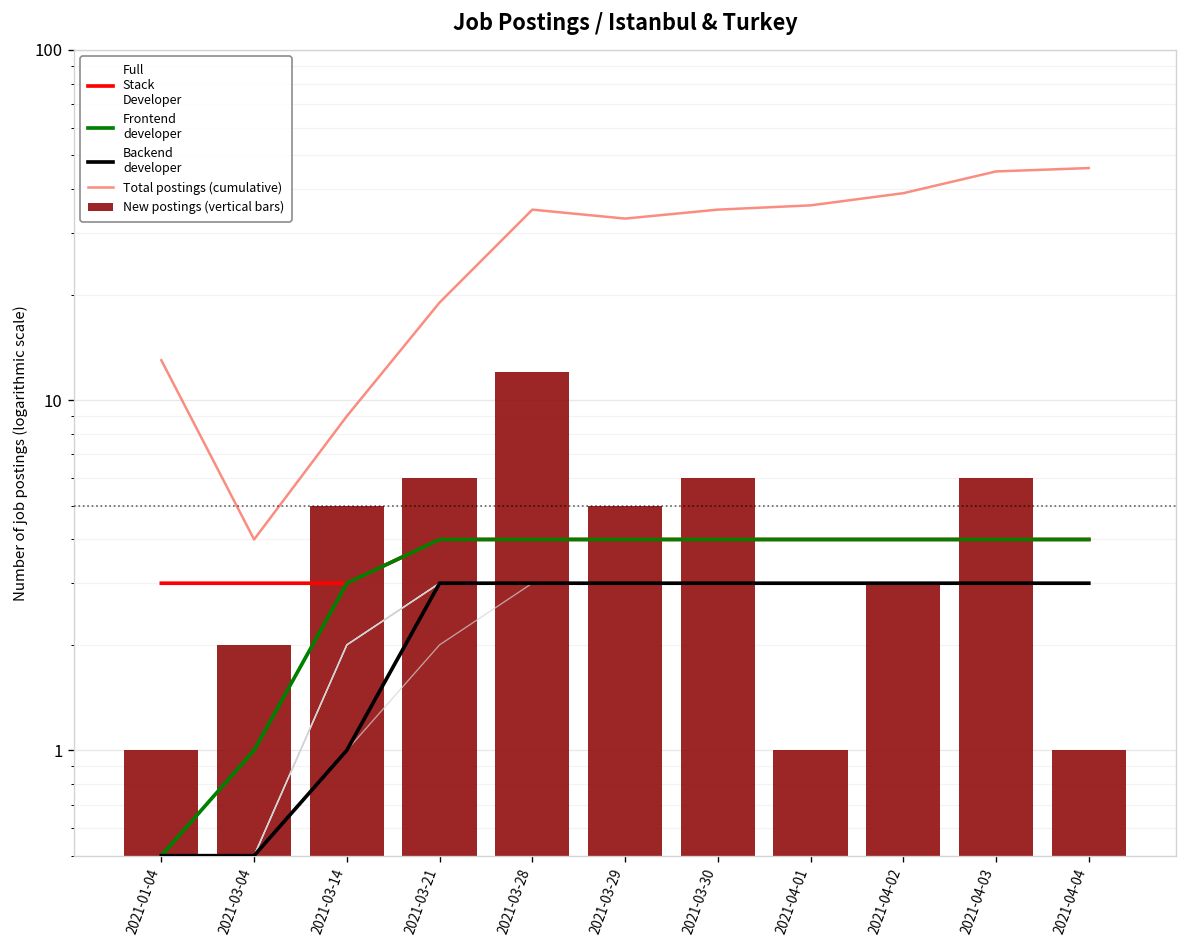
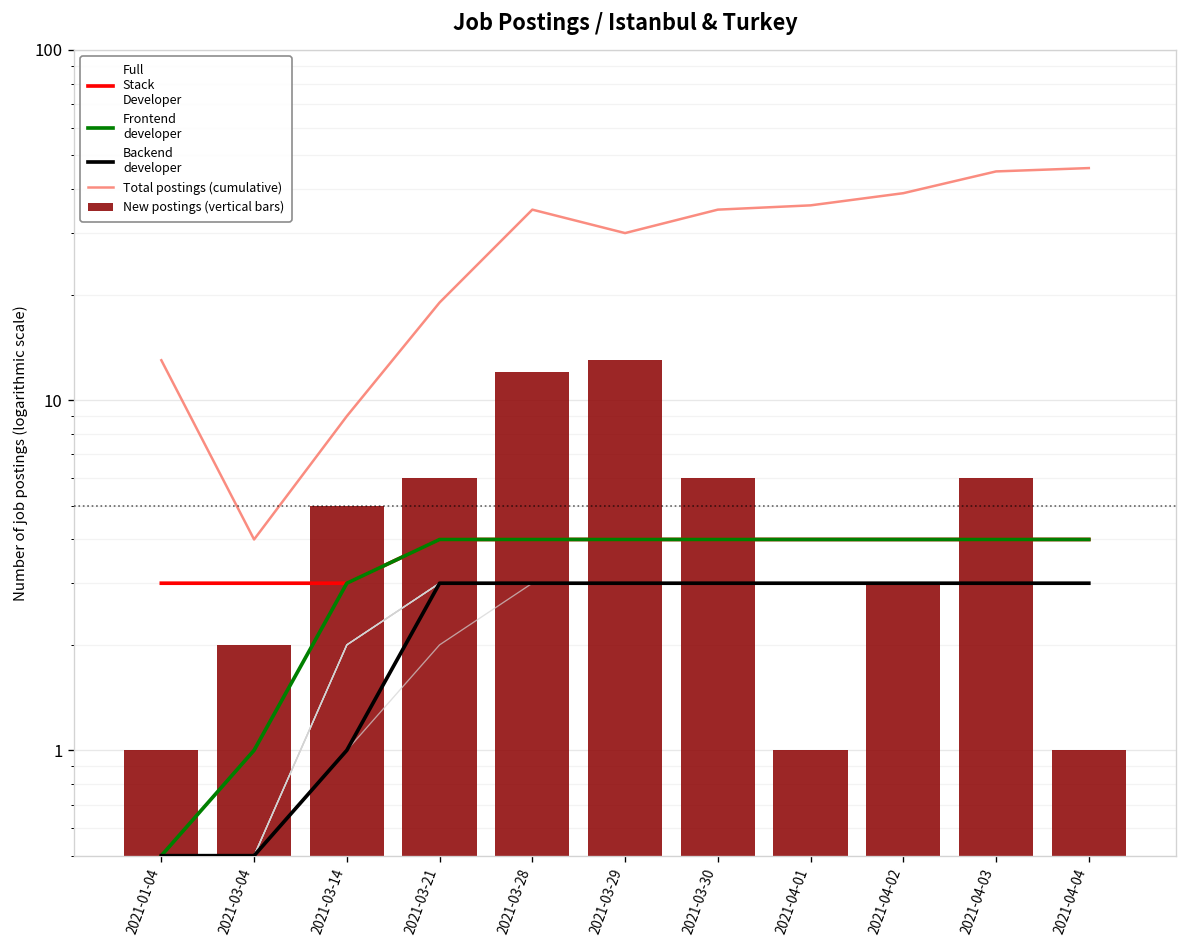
  {
    "New postings (vertical bars)": {
      "2021-01-04": 1,
      "2021-03-04": 2,
      "2021-03-14": 5,
      "2021-03-21": 6,
      "2021-03-28": 12,
-     "2021-03-29": 5,
+     "2021-03-29": 13,
      "2021-03-30": 6,
      "2021-04-01": 1,
      "2021-04-02": 3,
      "2021-04-03": 6,
      "2021-04-04": 1
    },
    "Full Stack Developer": {
      "2021-01-04": 3,
      "2021-03-04": 3
    },
    "Frontend developer": {
      "2021-03-04": 1
    },
    "Total postings (cumulative)": {
      "2021-01-04": 13,
      "2021-03-04": 4,
      "2021-03-14": 9,
      "2021-03-21": 19,
      "2021-03-28": 35,
-     "2021-03-29": 33,
+     "2021-03-29": 30,
      "2021-03-30": 35,
      "2021-04-01": 36,
      "2021-04-02": 39,
      "2021-04-03": 45,
      "2021-04-04": 46
    }
  }
